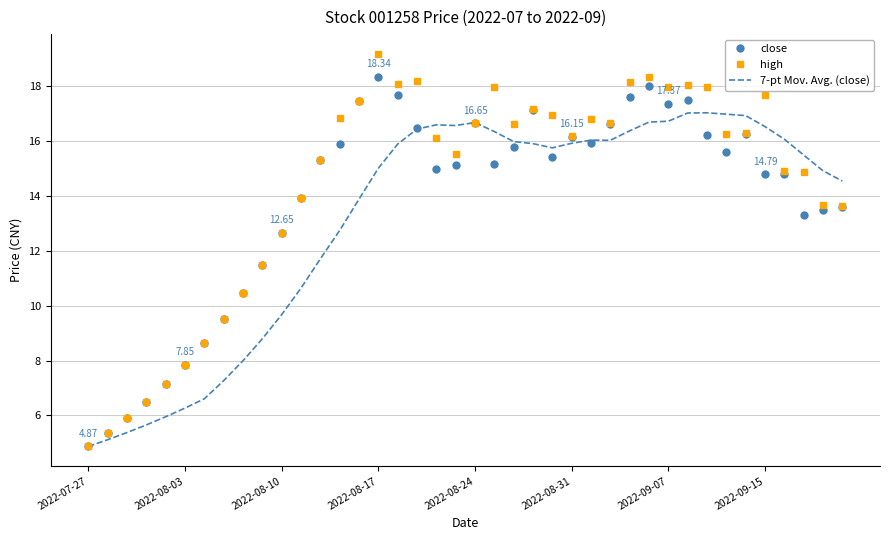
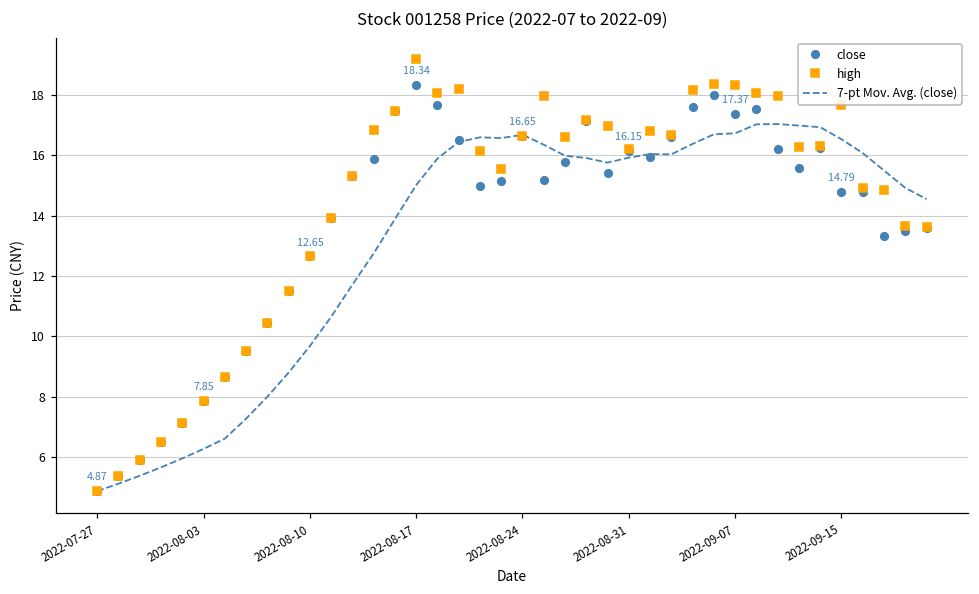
  {
    "high": {
-     "2022-09-07": 18.0,
+     "2022-09-07": 18.3,
      "2022-09-15": 17.7
    }
  }
